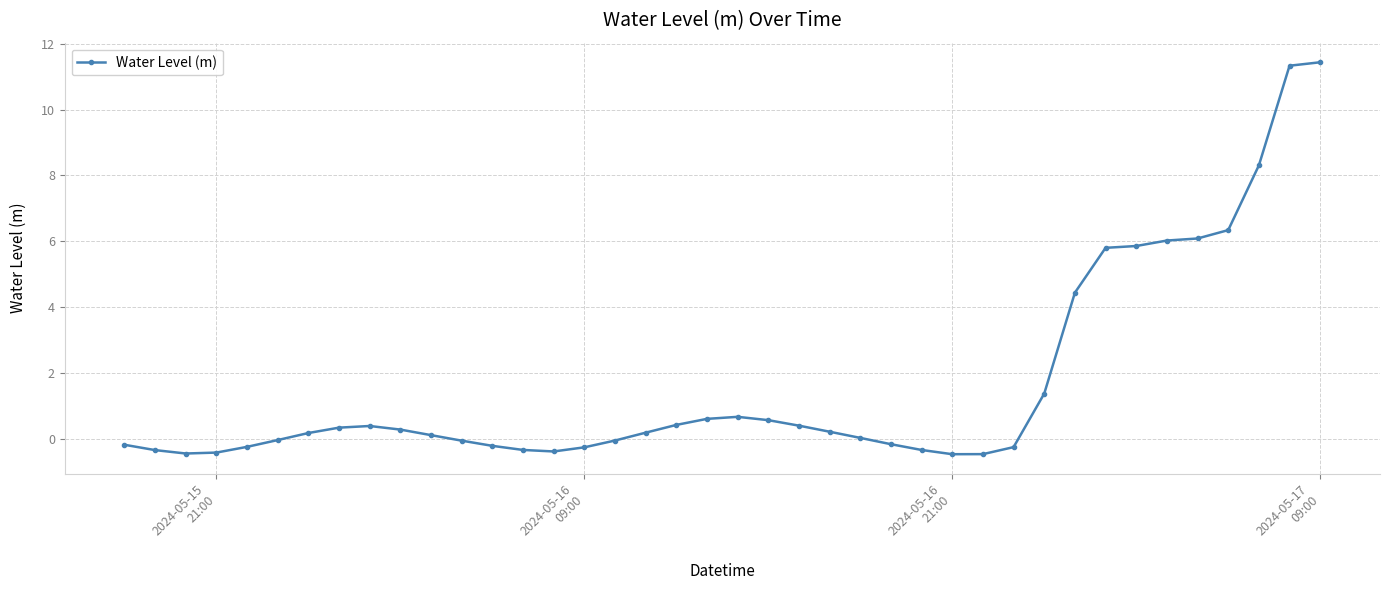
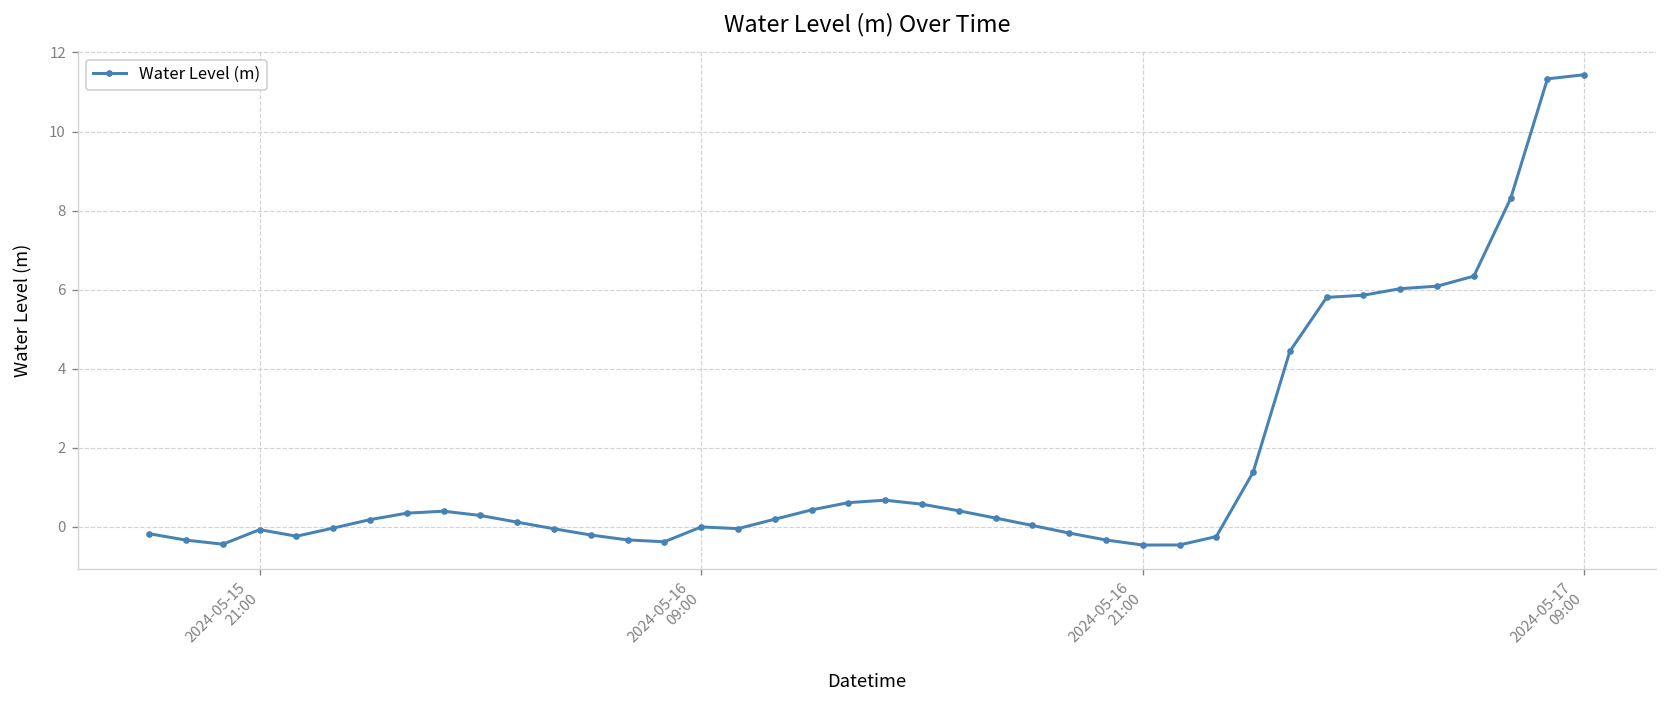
  {
-   "2024-05-15 21:00": -0.4,
-   "2024-05-16 09:00": -0.3,
+   "2024-05-15 21:00": -0.1,
+   "2024-05-16 09:00": 0.0,
    "2024-05-16 21:00": -0.5,
    "2024-05-17 09:00": 11.4
  }
